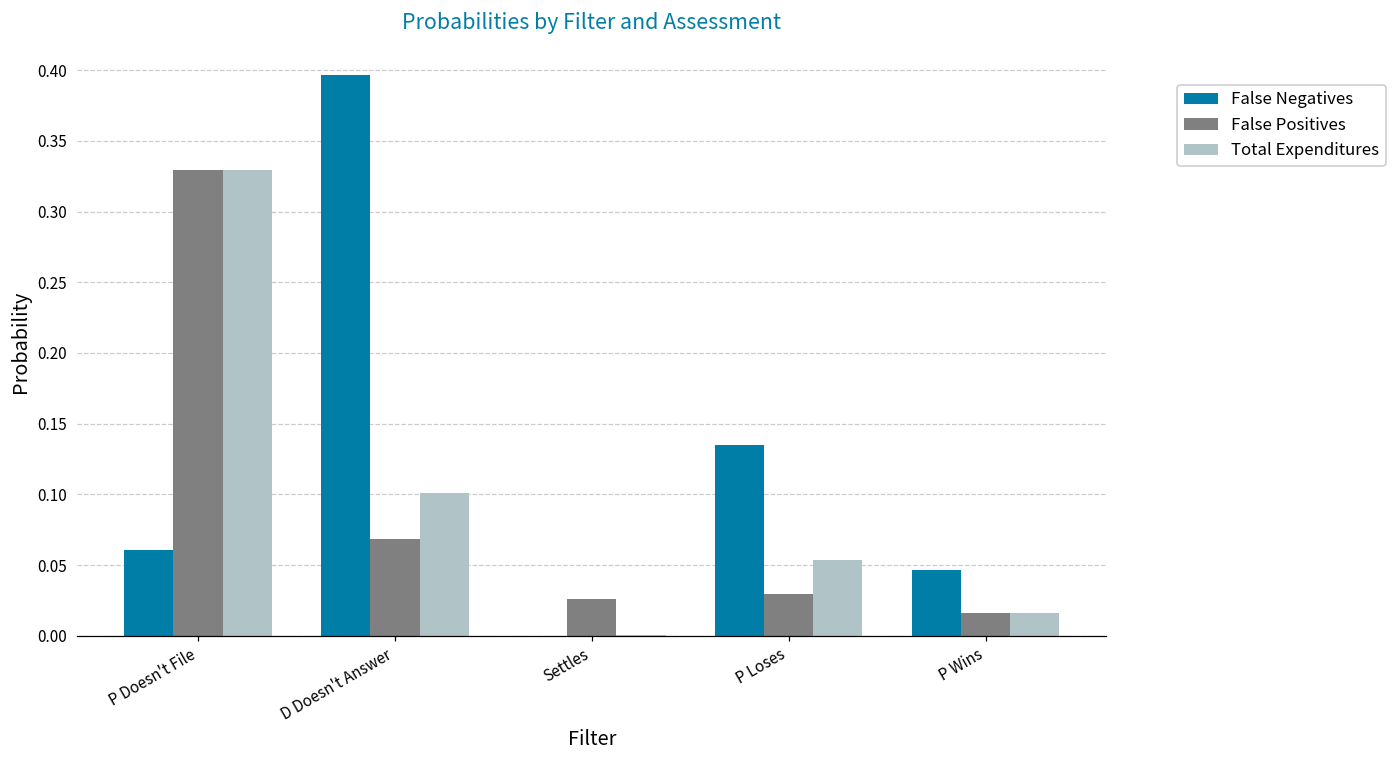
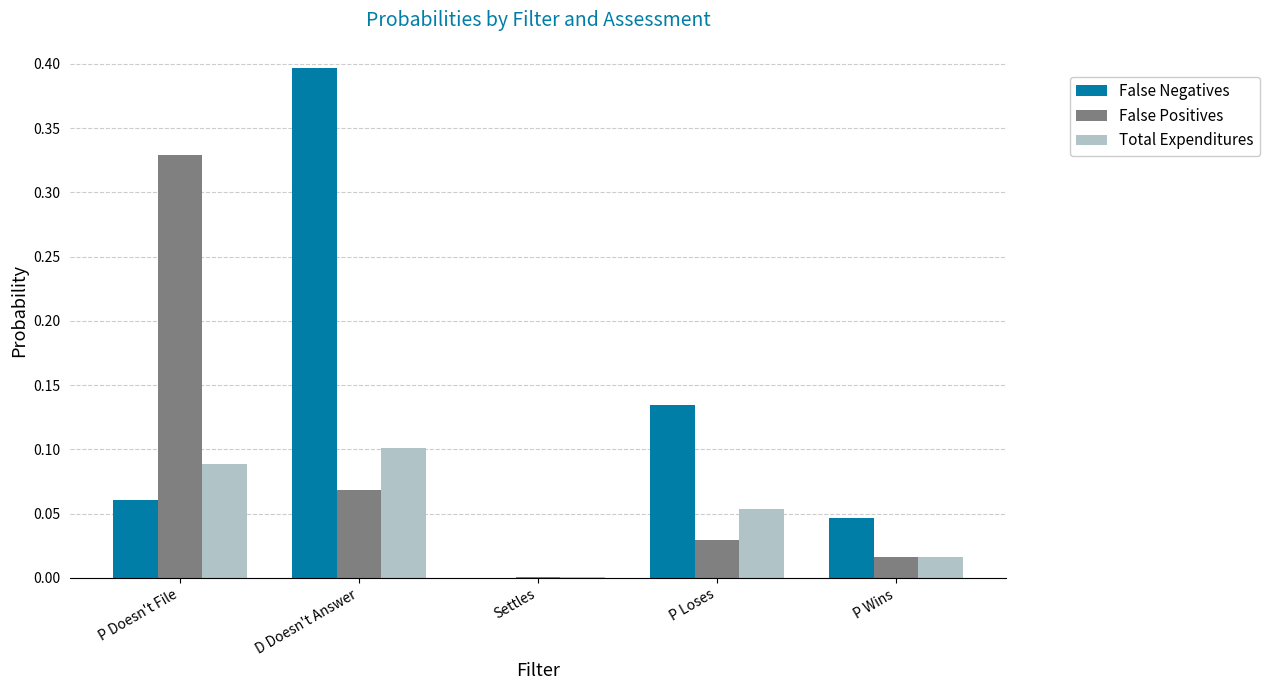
  {
    "False Negatives": {
      "P Doesn't File": 0.061,
      "D Doesn't Answer": 0.397,
      "P Loses": 0.135,
      "P Wins": 0.046
    },
    "False Positives": {
      "P Doesn't File": 0.329,
      "D Doesn't Answer": 0.069,
-     "Settles": 0.026,
+     "Settles": 0.000,
      "P Loses": 0.030,
      "P Wins": 0.016
    },
    "Total Expenditures": {
-     "P Doesn't File": 0.329,
+     "P Doesn't File": 0.089,
      "D Doesn't Answer": 0.101,
      "P Loses": 0.053,
      "P Wins": 0.016
    }
  }
